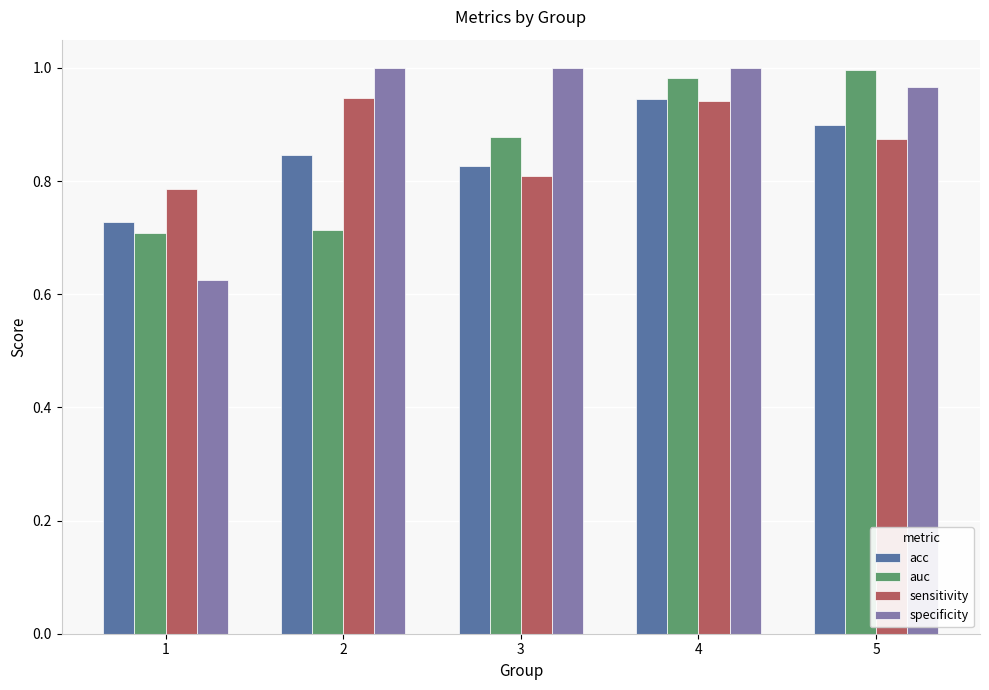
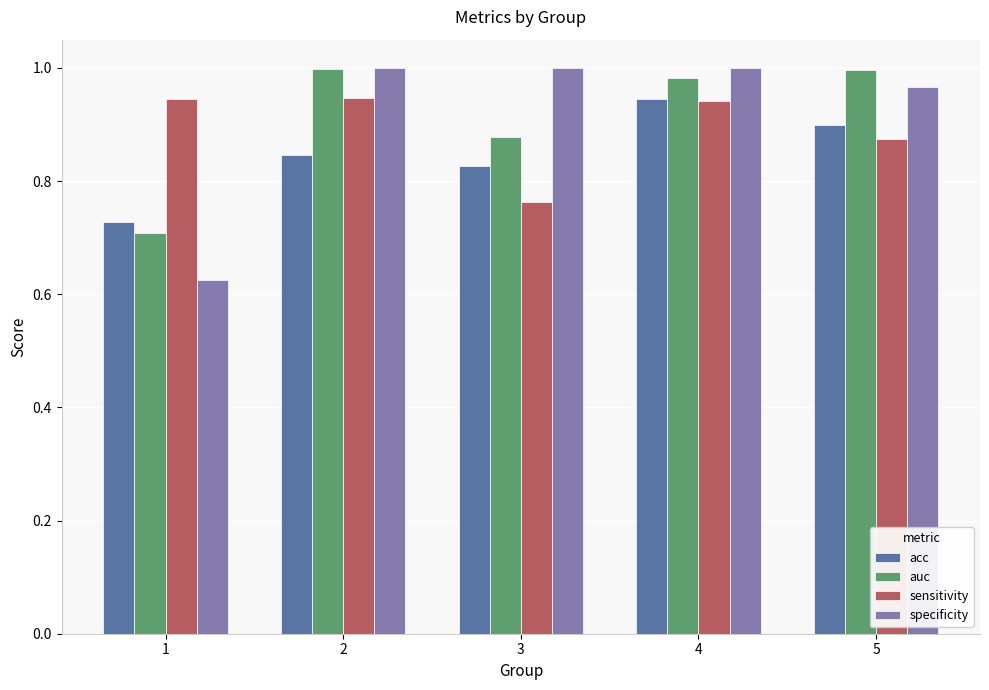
  {
    "auc": {
      "1": 0.71,
-     "2": 0.71,
+     "2": 1.00,
      "3": 0.88,
      "4": 0.98,
      "5": 1.00
    },
    "sensitivity": {
-     "1": 0.79,
+     "1": 0.95,
      "2": 0.95,
-     "3": 0.81,
+     "3": 0.76,
      "4": 0.94,
      "5": 0.88
    }
  }
